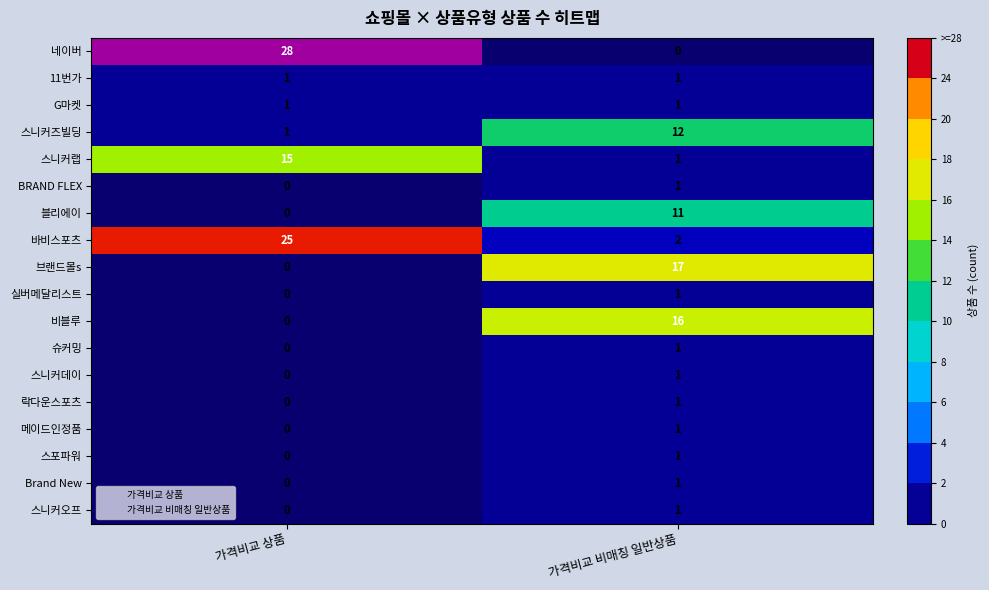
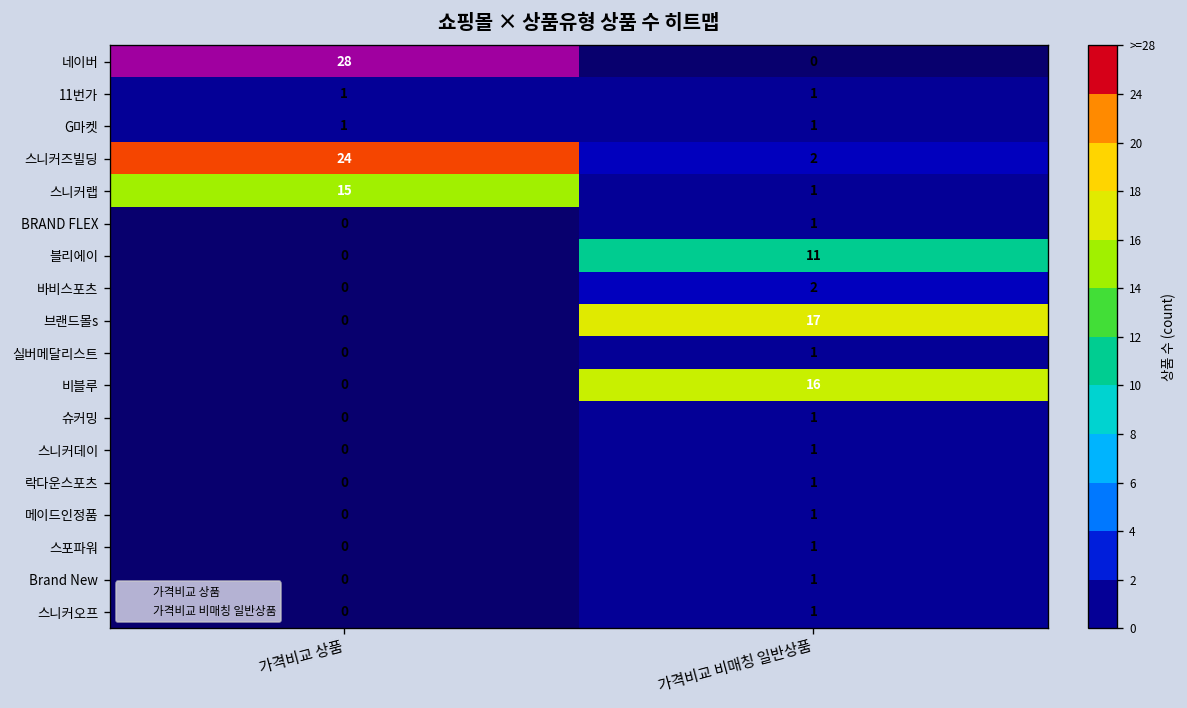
  {
    "네이버": {
      "가격비교 상품": 28,
      "가격비교 비매칭 일반상품": 0
    },
    "11번가": {
      "가격비교 상품": 1,
      "가격비교 비매칭 일반상품": 1
    },
    "G마켓": {
      "가격비교 상품": 1,
      "가격비교 비매칭 일반상품": 1
    },
    "스니커즈빌딩": {
-     "가격비교 상품": 1,
-     "가격비교 비매칭 일반상품": 12
+     "가격비교 상품": 24,
+     "가격비교 비매칭 일반상품": 2
    },
    "스니커랩": {
      "가격비교 상품": 15,
      "가격비교 비매칭 일반상품": 1
    },
    "BRAND FLEX": {
      "가격비교 상품": 0,
      "가격비교 비매칭 일반상품": 1
    },
    "블리에이": {
      "가격비교 상품": 0,
      "가격비교 비매칭 일반상품": 11
    },
    "바비스포츠": {
-     "가격비교 상품": 25,
+     "가격비교 상품": 0,
      "가격비교 비매칭 일반상품": 2
    },
    "브랜드몰s": {
      "가격비교 상품": 0,
      "가격비교 비매칭 일반상품": 17
    },
    "실버메달리스트": {
      "가격비교 상품": 0,
      "가격비교 비매칭 일반상품": 1
    },
    "비블루": {
      "가격비교 상품": 0,
      "가격비교 비매칭 일반상품": 16
    },
    "슈커밍": {
      "가격비교 상품": 0,
      "가격비교 비매칭 일반상품": 1
    },
    "스니커데이": {
      "가격비교 상품": 0,
      "가격비교 비매칭 일반상품": 1
    },
    "락다운스포츠": {
      "가격비교 상품": 0,
      "가격비교 비매칭 일반상품": 1
    },
    "메이드인정품": {
      "가격비교 상품": 0,
      "가격비교 비매칭 일반상품": 1
    },
    "스포파워": {
      "가격비교 상품": 0,
      "가격비교 비매칭 일반상품": 1
    },
    "Brand New": {
      "가격비교 상품": 0,
      "가격비교 비매칭 일반상품": 1
    },
    "스니커오프": {
      "가격비교 상품": 0,
      "가격비교 비매칭 일반상품": 1
    }
  }
